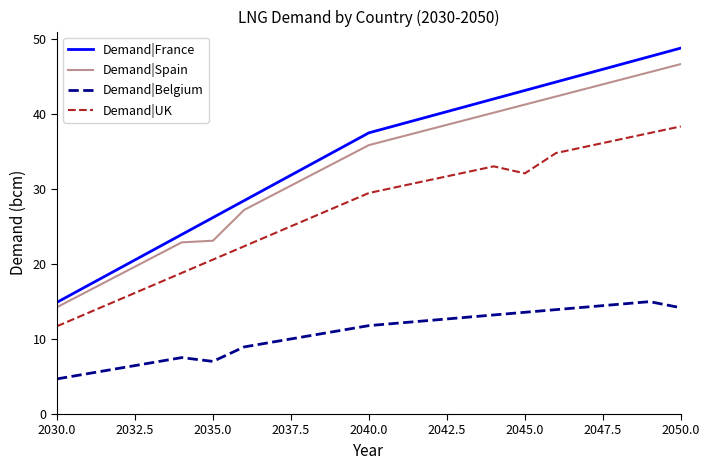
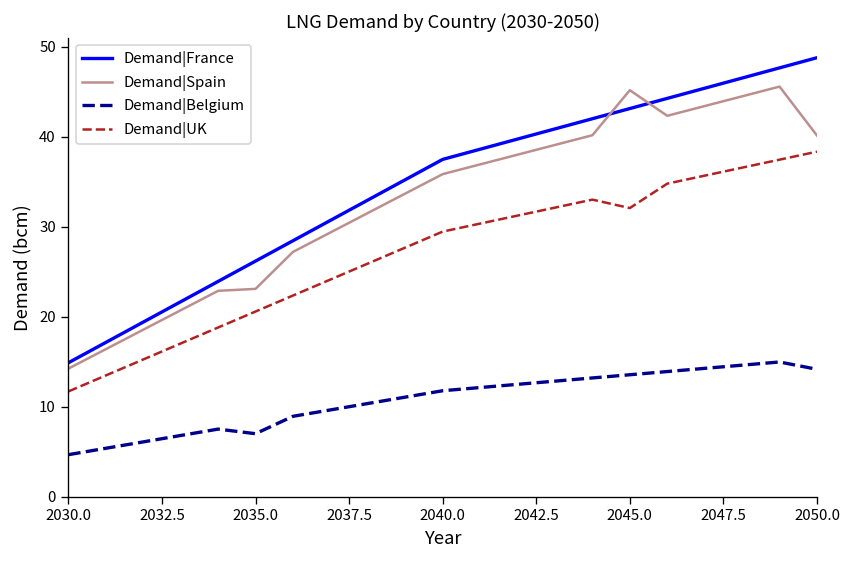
  {
    "Demand|France": {
      "2030.0": 15,
      "2035.0": 26,
      "2040.0": 37,
      "2045.0": 43,
      "2050.0": 49
    },
    "Demand|Spain": {
      "2030.0": 14,
      "2035.0": 23,
      "2040.0": 36,
-     "2045.0": 41,
-     "2050.0": 47
+     "2045.0": 45,
+     "2050.0": 40
    },
    "Demand|Belgium": {
      "2030.0": 5,
      "2035.0": 7,
      "2040.0": 12,
      "2045.0": 14,
      "2050.0": 14
    },
    "Demand|UK": {
      "2030.0": 12,
      "2035.0": 21,
      "2040.0": 29,
      "2045.0": 32,
      "2050.0": 38
    }
  }
